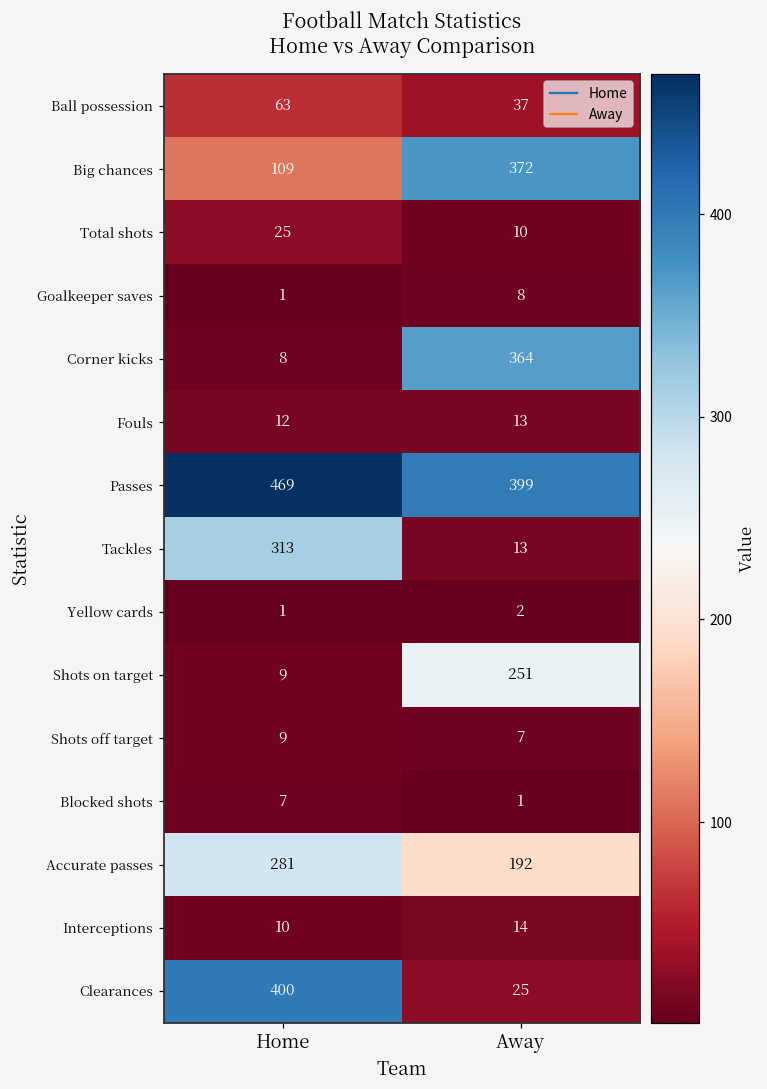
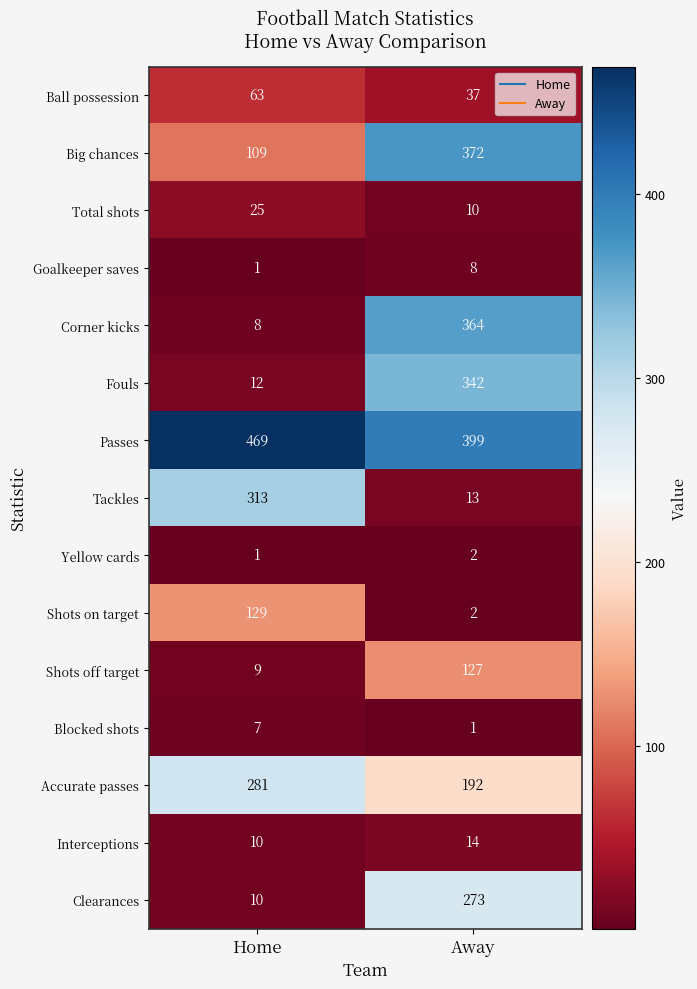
  {
    "Ball possession": {
      "Home": 63,
      "Away": 37
    },
    "Big chances": {
      "Home": 109,
      "Away": 372
    },
    "Total shots": {
      "Home": 25,
      "Away": 10
    },
    "Goalkeeper saves": {
      "Home": 1,
      "Away": 8
    },
    "Corner kicks": {
      "Home": 8,
      "Away": 364
    },
    "Fouls": {
      "Home": 12,
-     "Away": 13
+     "Away": 342
    },
    "Passes": {
      "Home": 469,
      "Away": 399
    },
    "Tackles": {
      "Home": 313,
      "Away": 13
    },
    "Yellow cards": {
      "Home": 1,
      "Away": 2
    },
    "Shots on target": {
-     "Home": 9,
-     "Away": 251
+     "Home": 129,
+     "Away": 2
    },
    "Shots off target": {
      "Home": 9,
-     "Away": 7
+     "Away": 127
    },
    "Blocked shots": {
      "Home": 7,
      "Away": 1
    },
    "Accurate passes": {
      "Home": 281,
      "Away": 192
    },
    "Interceptions": {
      "Home": 10,
      "Away": 14
    },
    "Clearances": {
-     "Home": 400,
-     "Away": 25
+     "Home": 10,
+     "Away": 273
    }
  }
